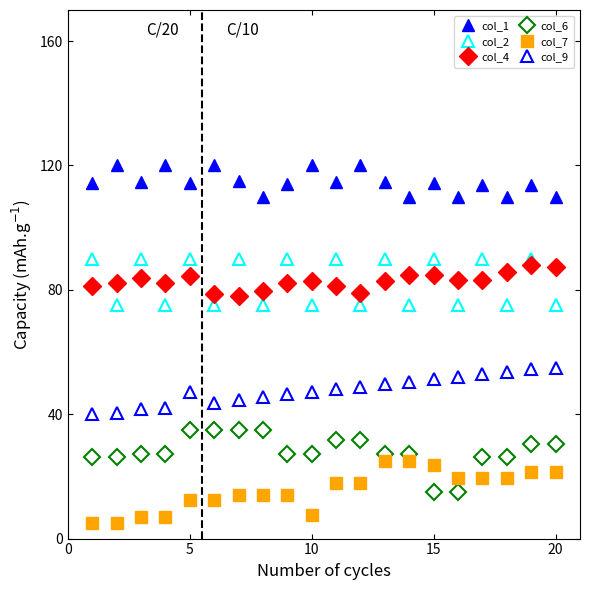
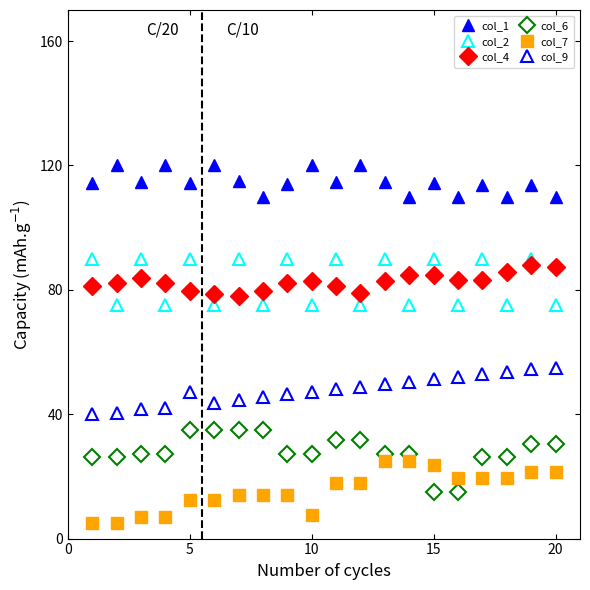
  {
    "col_4": {
-     "5": 84,
+     "5": 80,
      "10": 83,
      "15": 85,
      "20": 87
    },
    "col_6": {
      "5": 35,
      "10": 27,
      "15": 15,
      "20": 31
    },
    "col_7": {
      "5": 12,
      "10": 8,
      "15": 24,
      "20": 21
    },
    "col_9": {
      "5": 47,
      "10": 47,
      "15": 51,
      "20": 55
    }
  }
